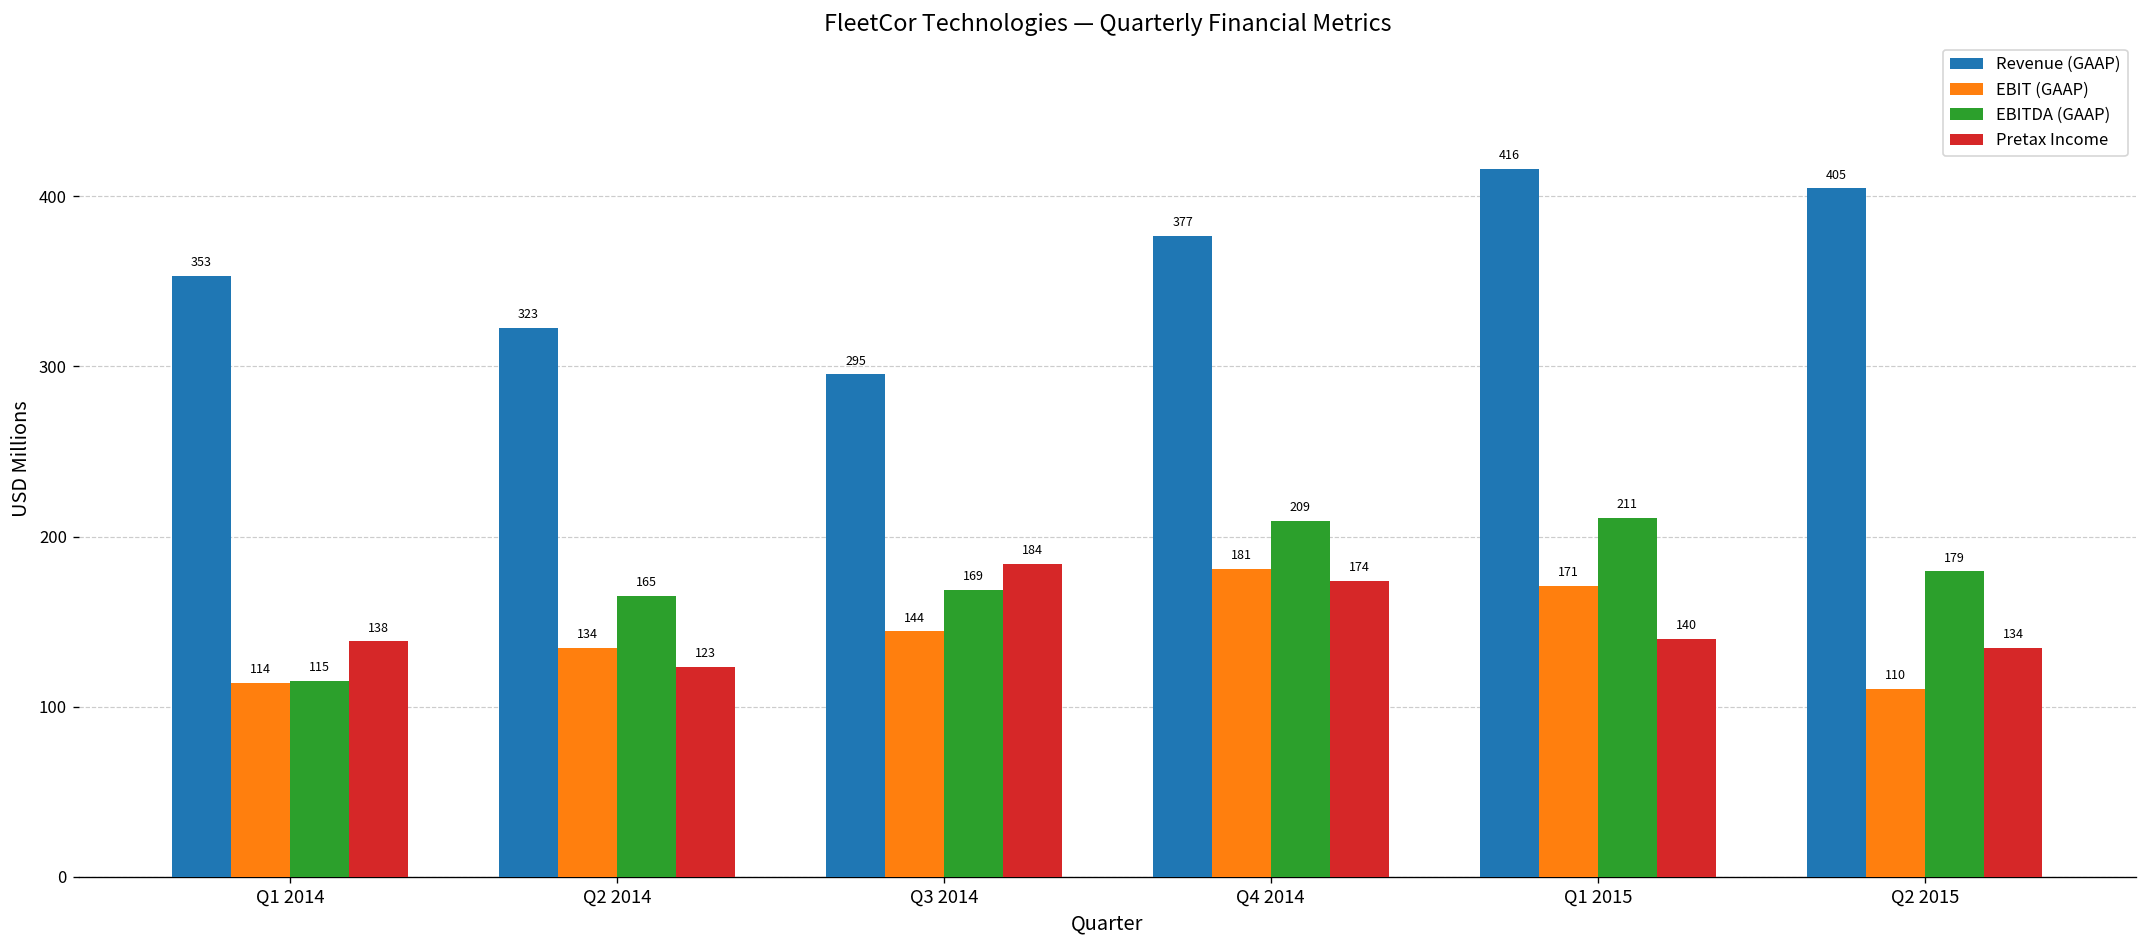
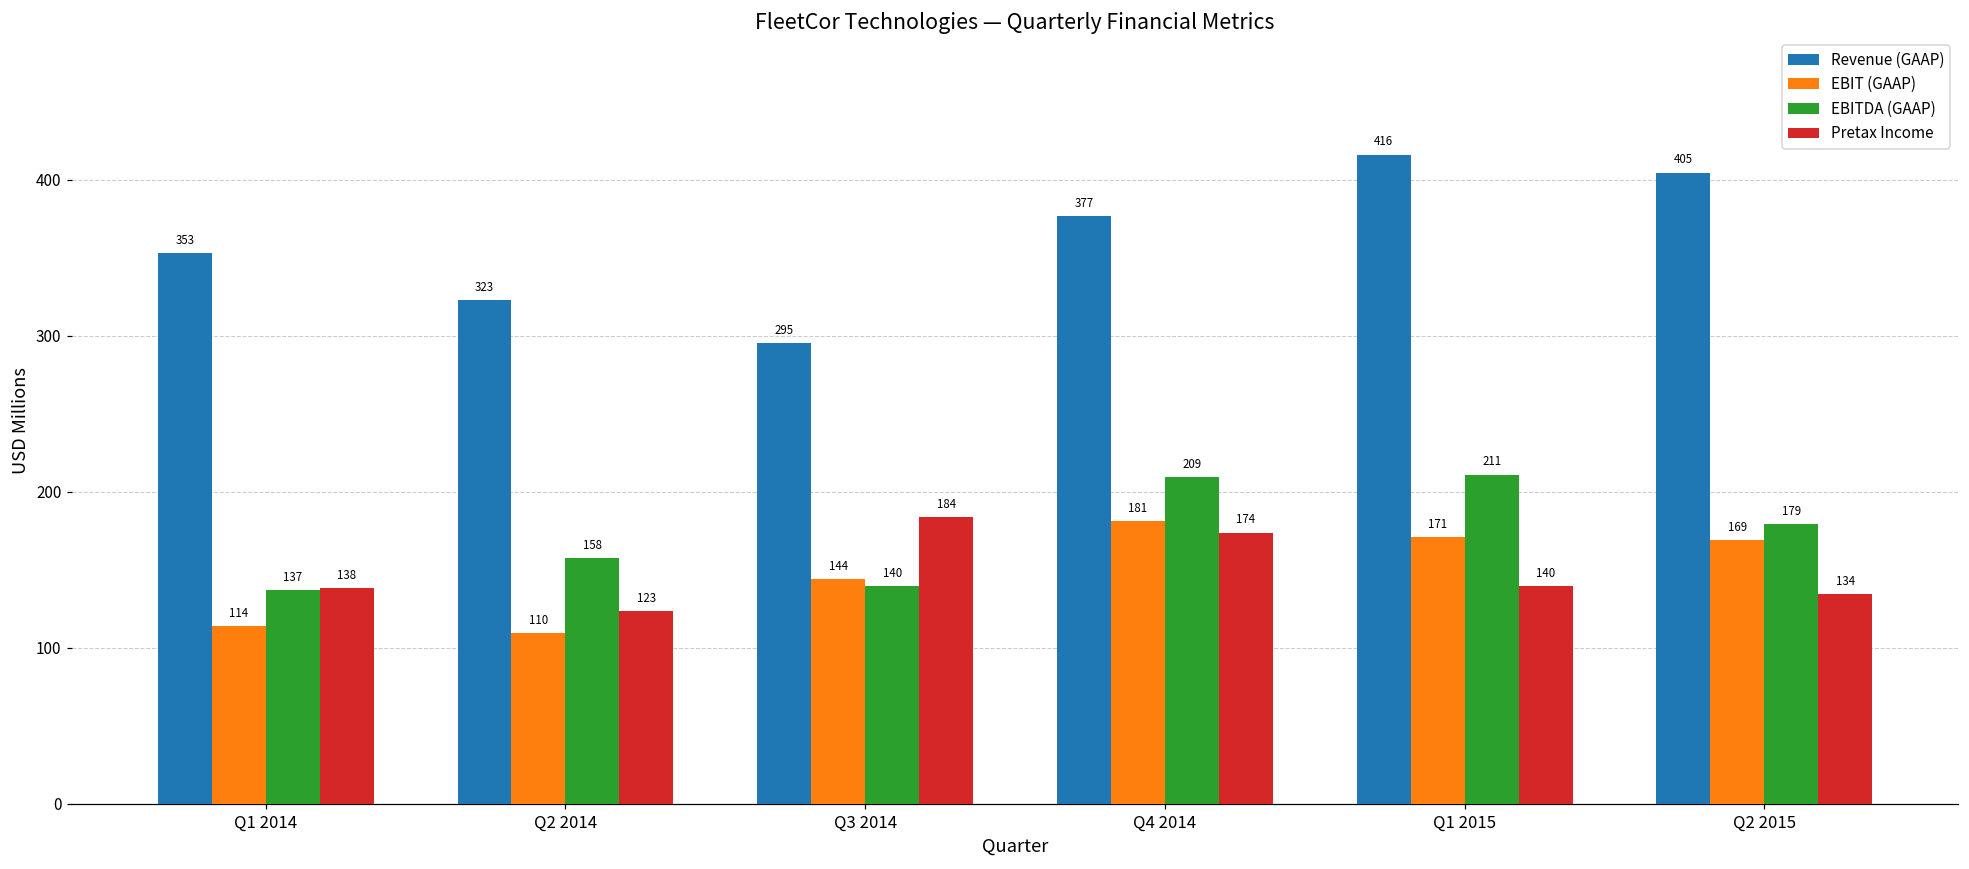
  {
    "Revenue (GAAP)": {
      "Q1 2014": 353,
      "Q2 2014": 323,
      "Q3 2014": 295,
      "Q4 2014": 377,
      "Q1 2015": 416,
      "Q2 2015": 405
    },
    "EBIT (GAAP)": {
      "Q1 2014": 114,
-     "Q2 2014": 134,
+     "Q2 2014": 110,
      "Q3 2014": 144,
      "Q4 2014": 181,
      "Q1 2015": 171,
-     "Q2 2015": 110
+     "Q2 2015": 169
    },
    "EBITDA (GAAP)": {
-     "Q1 2014": 115,
-     "Q2 2014": 165,
-     "Q3 2014": 169,
+     "Q1 2014": 137,
+     "Q2 2014": 158,
+     "Q3 2014": 140,
      "Q4 2014": 209,
      "Q1 2015": 211,
      "Q2 2015": 179
    },
    "Pretax Income": {
      "Q1 2014": 138,
      "Q2 2014": 123,
      "Q3 2014": 184,
      "Q4 2014": 174,
      "Q1 2015": 140,
      "Q2 2015": 134
    }
  }
